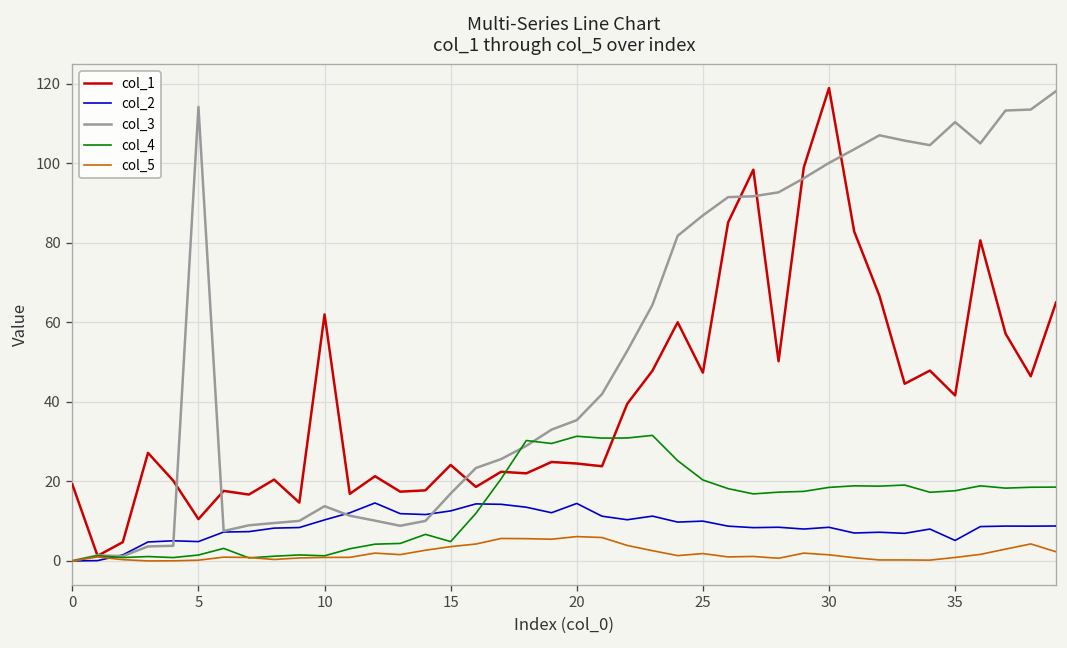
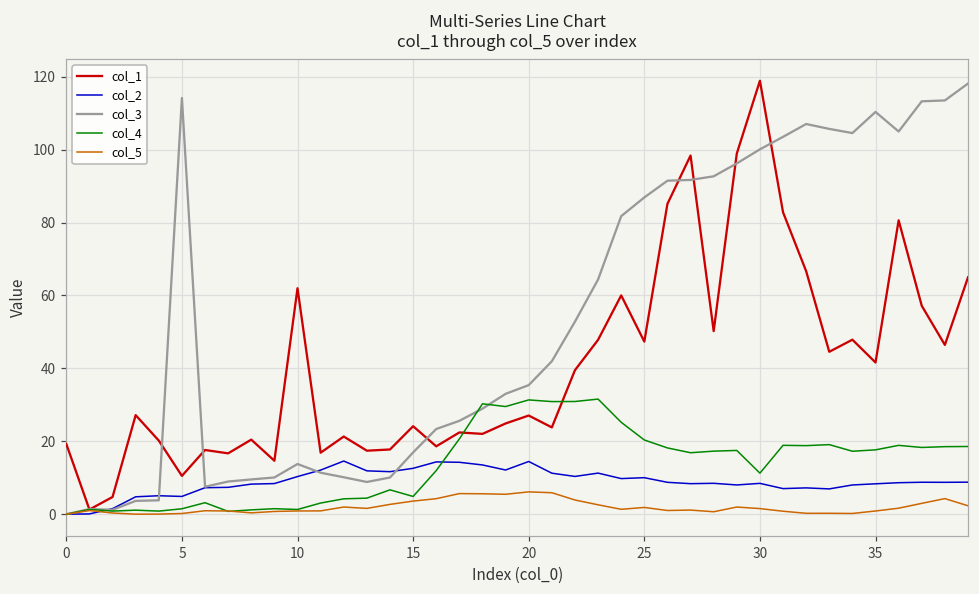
  {
    "col_1": {
      "0": 19,
      "5": 11,
      "10": 62,
      "15": 24,
-     "20": 24,
+     "20": 27,
      "25": 47,
      "30": 119,
      "35": 42
    },
    "col_2": {
      "5": 5,
      "10": 10,
      "15": 13,
      "20": 14,
      "25": 10,
      "30": 8,
-     "35": 5
+     "35": 8
    },
    "col_3": {
      "5": 114,
      "10": 14,
      "15": 17,
      "20": 35,
      "25": 87,
      "30": 100,
      "35": 110
    },
    "col_4": {
      "5": 1,
      "15": 5,
      "20": 31,
      "25": 20,
-     "30": 18,
+     "30": 11,
      "35": 18
    },
    "col_5": {
      "5": 0,
      "15": 4,
      "20": 6,
      "25": 2,
      "30": 2,
      "35": 1
    }
  }
